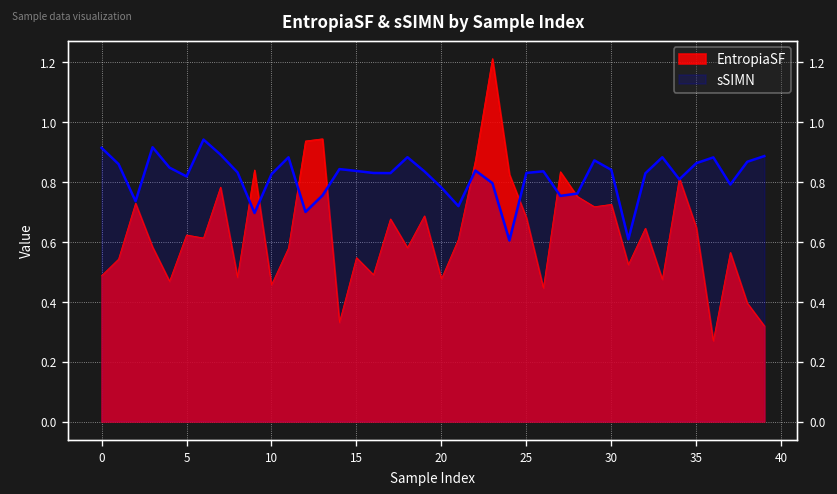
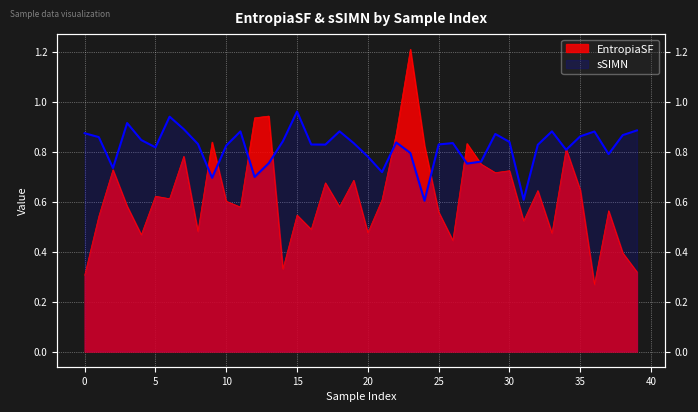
  {
    "EntropiaSF": {
-     "0": 0.49,
+     "0": 0.31,
      "5": 0.62,
-     "10": 0.46,
+     "10": 0.60,
      "15": 0.55,
      "20": 0.48,
-     "25": 0.68,
+     "25": 0.56,
      "30": 0.72,
      "35": 0.65
    },
    "sSIMN": {
-     "0": 0.91,
+     "0": 0.87,
      "5": 0.82,
      "10": 0.83,
-     "15": 0.84,
+     "15": 0.96,
      "20": 0.78,
      "25": 0.83,
      "30": 0.84,
      "35": 0.86
    }
  }
